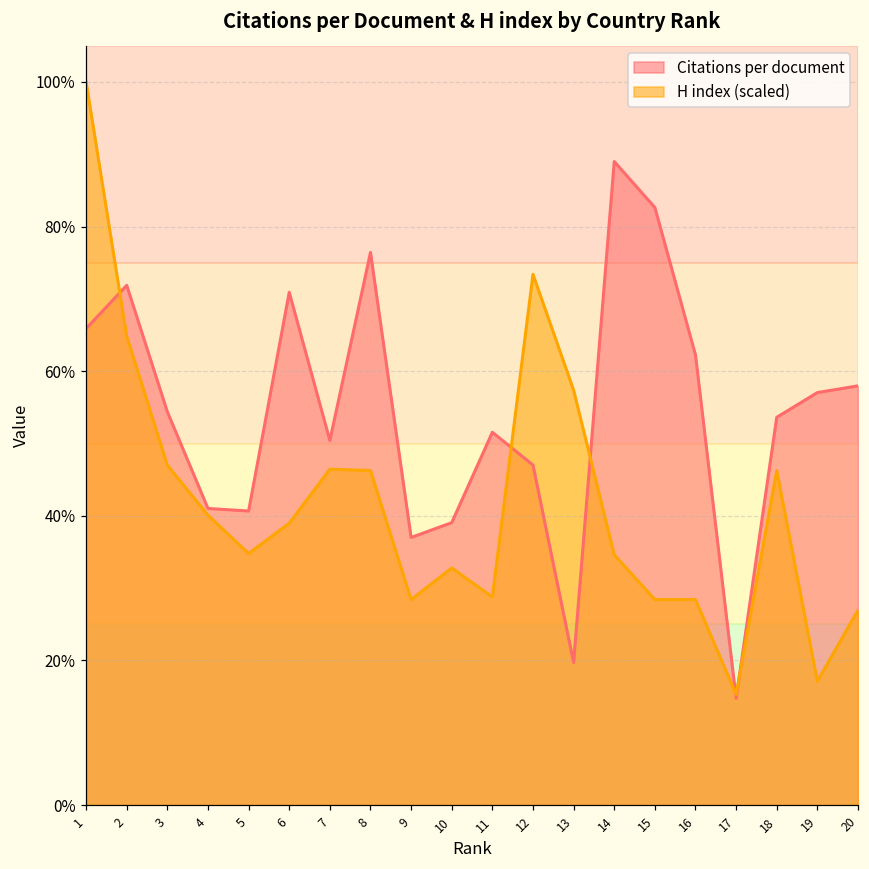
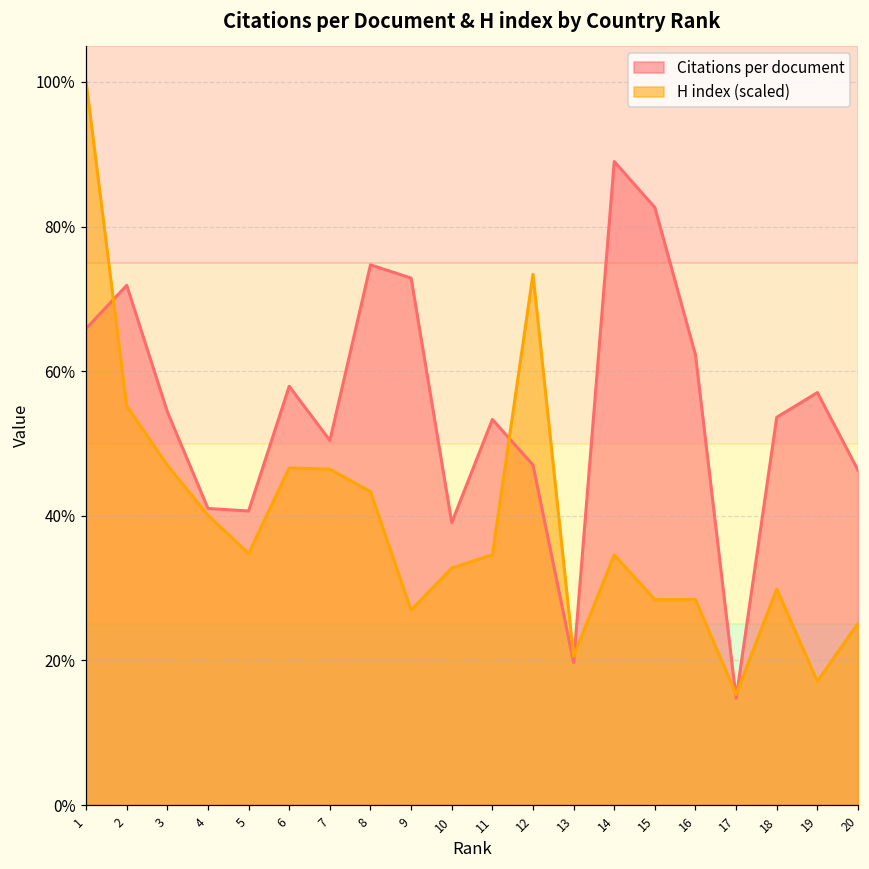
  {
    "Citations per document": {
      "1": "66%",
      "2": "72%",
      "3": "54%",
      "4": "41%",
      "5": "41%",
-     "6": "71%",
+     "6": "58%",
      "7": "50%",
-     "8": "76%",
-     "9": "37%",
+     "8": "75%",
+     "9": "73%",
      "10": "39%",
-     "11": "52%",
+     "11": "53%",
      "12": "47%",
      "13": "20%",
      "14": "89%",
      "15": "83%",
      "16": "62%",
      "17": "15%",
      "18": "54%",
      "19": "57%",
-     "20": "58%"
+     "20": "46%"
    },
    "H index (scaled)": {
      "1": "100%",
-     "2": "65%",
+     "2": "55%",
      "3": "47%",
      "4": "40%",
      "5": "35%",
-     "6": "39%",
+     "6": "47%",
      "7": "46%",
-     "8": "46%",
-     "9": "28%",
+     "8": "43%",
+     "9": "27%",
      "10": "33%",
-     "11": "29%",
+     "11": "35%",
      "12": "73%",
-     "13": "57%",
+     "13": "21%",
      "14": "35%",
      "15": "28%",
      "16": "28%",
      "17": "15%",
-     "18": "46%",
+     "18": "30%",
      "19": "17%",
-     "20": "27%"
+     "20": "25%"
    }
  }
